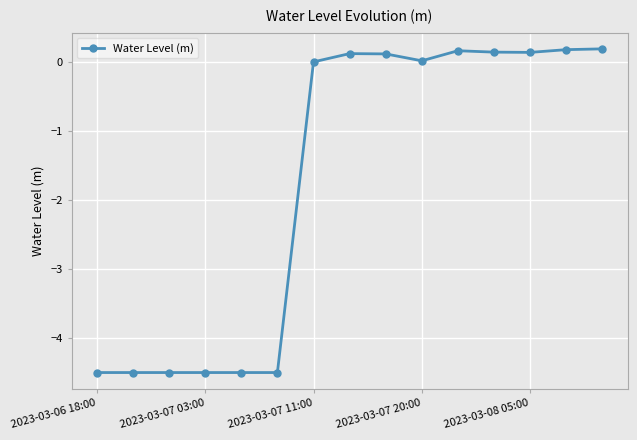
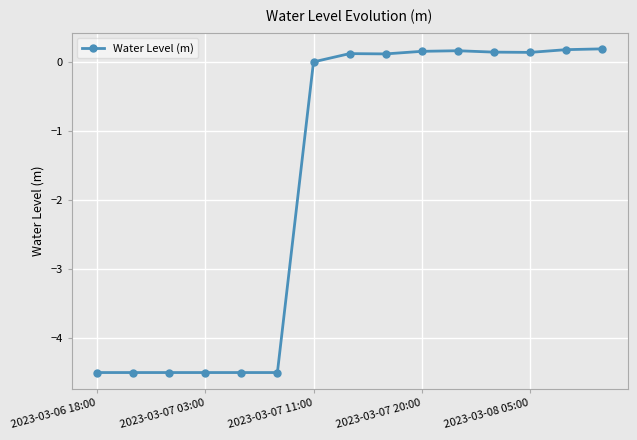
  {
    "2023-03-06 18:00": -4.5,
    "2023-03-07 03:00": -4.5,
    "2023-03-07 11:00": 0.0,
-   "2023-03-07 20:00": 0.0,
+   "2023-03-07 20:00": 0.2,
    "2023-03-08 05:00": 0.1
  }
